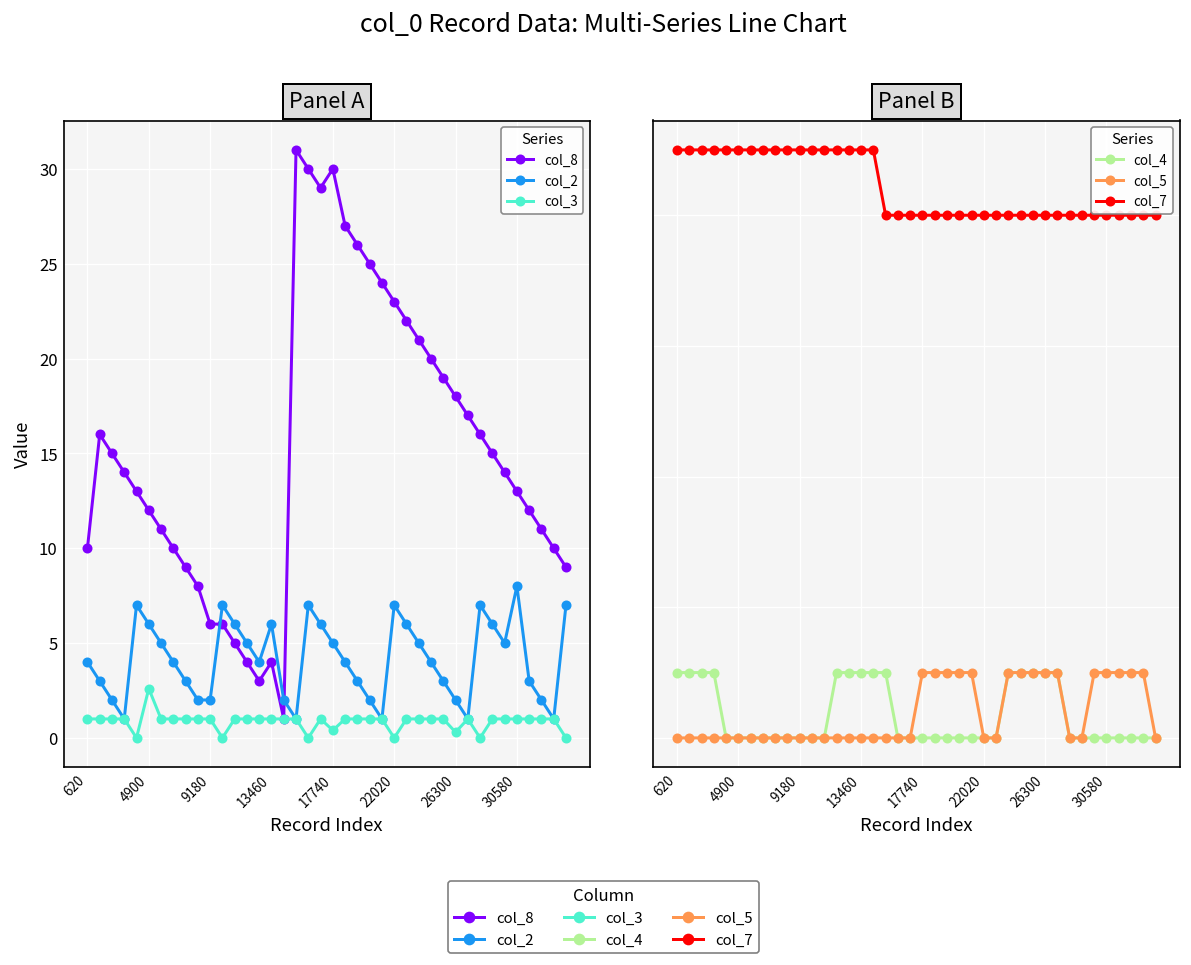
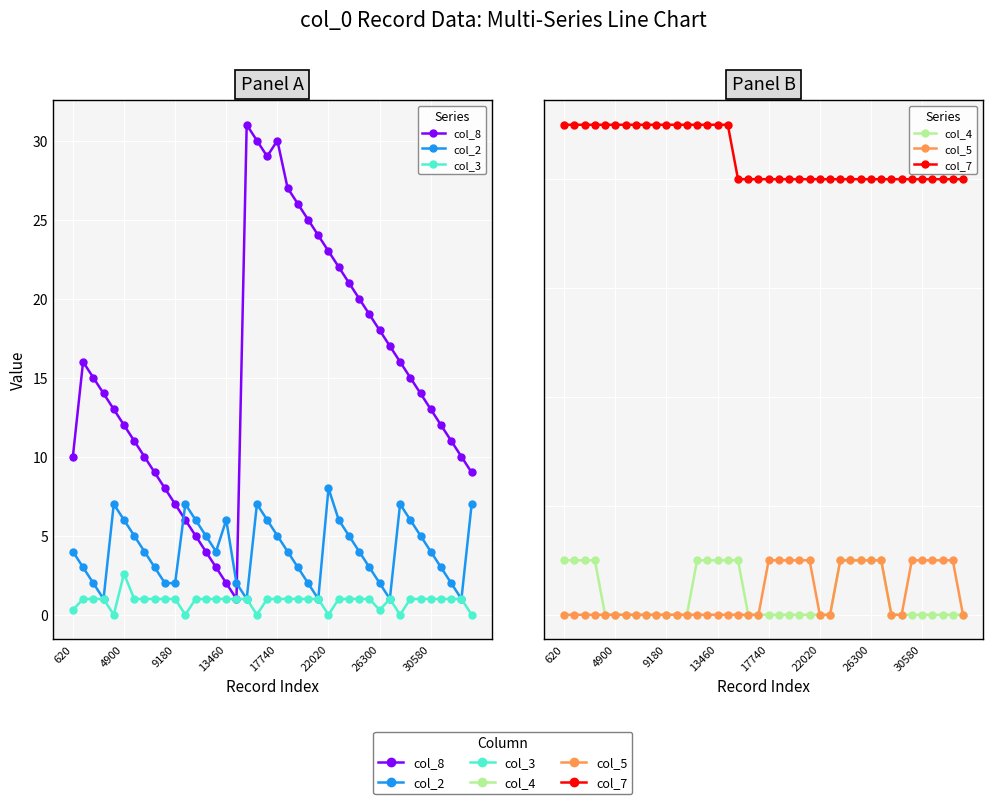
  {
    "Panel A": {
      "col_8": {
        "620": 10,
        "4900": 12,
-       "9180": 6,
-       "13460": 4,
+       "9180": 7,
+       "13460": 2,
        "17740": 30,
        "22020": 23,
        "26300": 18,
        "30580": 13
      },
      "col_2": {
        "620": 4,
        "4900": 6,
        "9180": 2,
        "13460": 6,
        "17740": 5,
-       "22020": 7,
+       "22020": 8,
        "26300": 2,
-       "30580": 8
+       "30580": 4
      },
      "col_3": {
-       "620": 1.0,
+       "620": 0.3,
        "4900": 2.6,
        "9180": 1.0,
        "13460": 1.0,
-       "17740": 0.4,
+       "17740": 1.0,
        "22020": 0.0,
        "26300": 0.3,
        "30580": 1.0
      }
    }
  }
